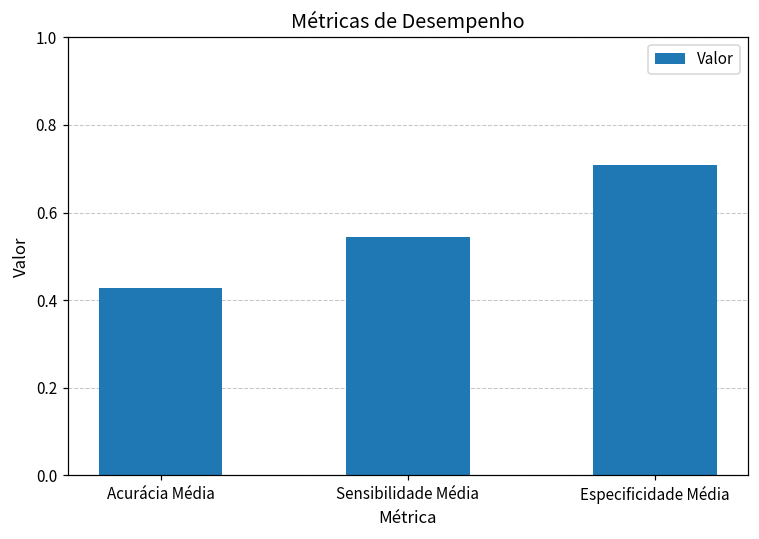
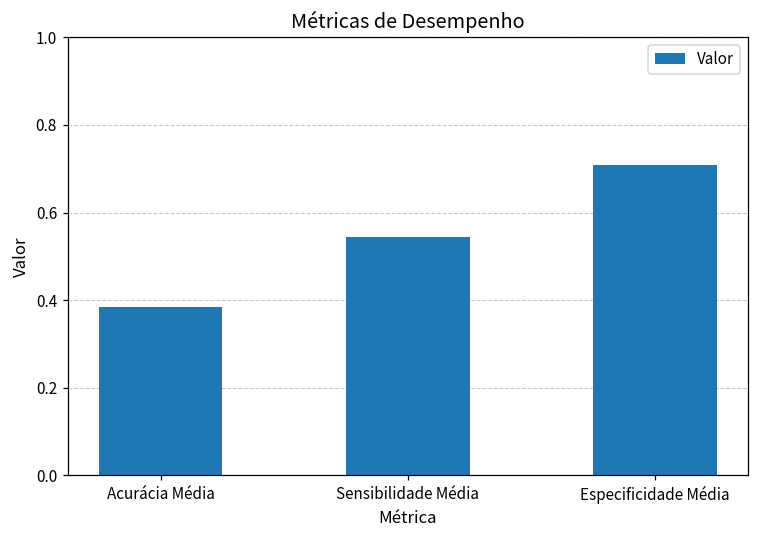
  {
-   "Acurácia Média": 0.43,
+   "Acurácia Média": 0.38,
    "Sensibilidade Média": 0.55,
    "Especificidade Média": 0.71
  }
